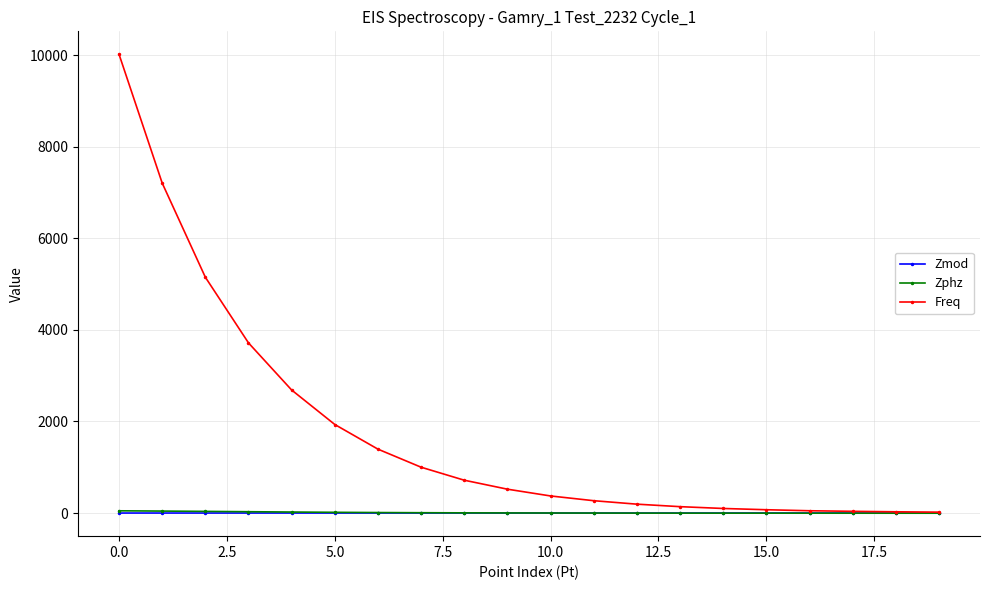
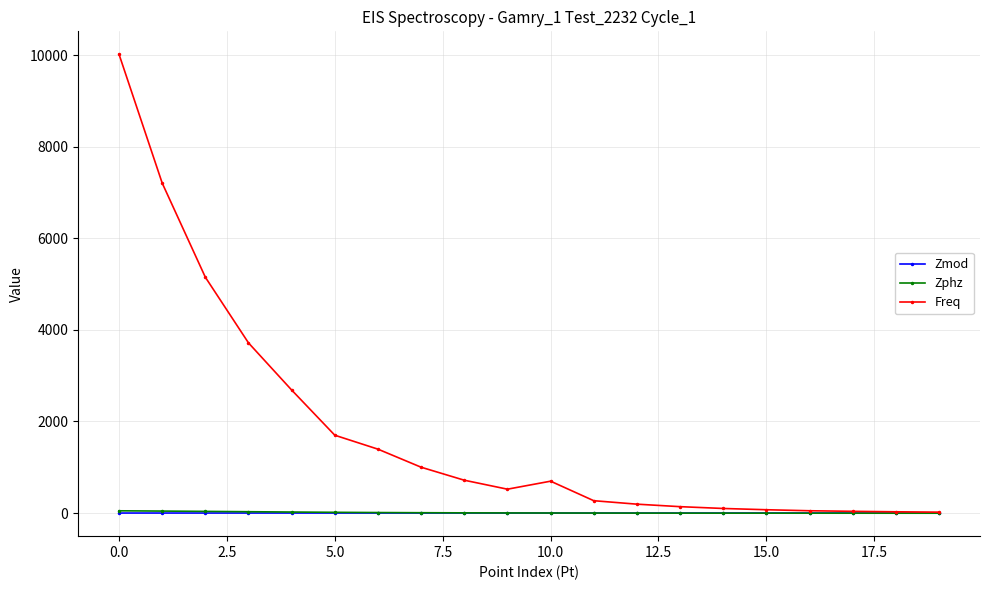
  {
    "Freq": {
      "0.0": 10000,
-     "5.0": 1900,
-     "10.0": 400,
+     "5.0": 1700,
+     "10.0": 700,
      "15.0": 100
    }
  }
